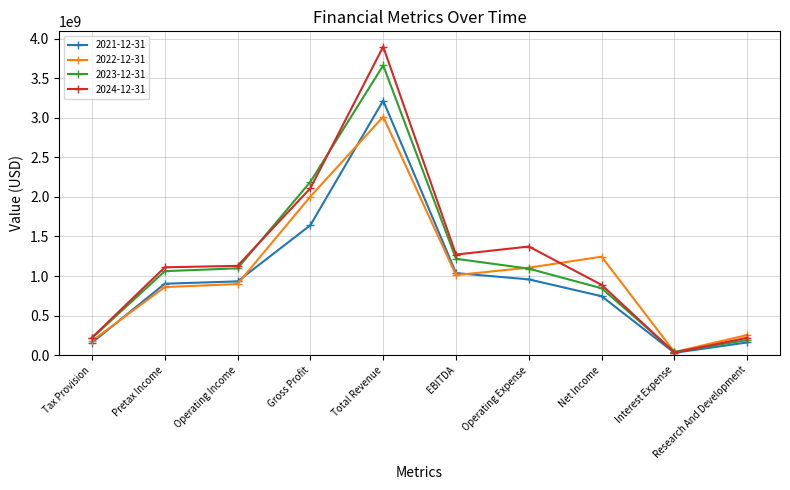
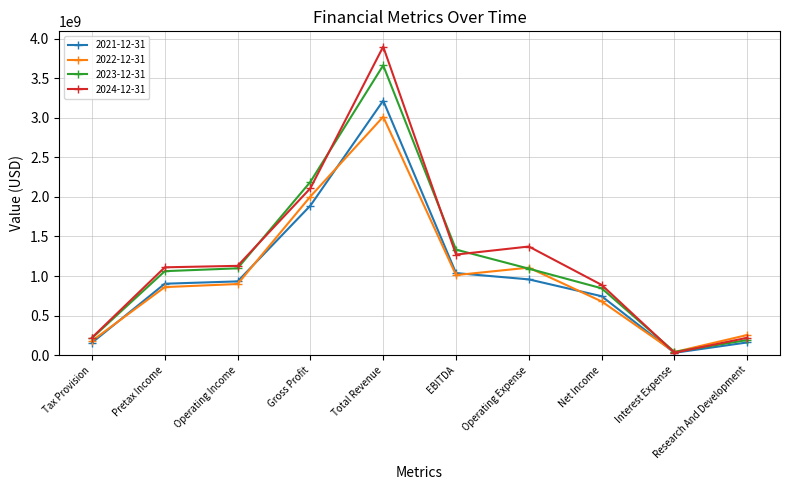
  {
    "2021-12-31": {
      "Pretax Income": 900000000,
      "Operating Income": 900000000,
-     "Gross Profit": 1600000000,
+     "Gross Profit": 1900000000,
      "Total Revenue": 3200000000,
      "Operating Expense": 1000000000,
      "Net Income": 700000000
    },
    "2022-12-31": {
      "Pretax Income": 900000000,
      "Operating Income": 900000000,
      "Gross Profit": 2000000000,
      "Total Revenue": 3000000000,
-     "Net Income": 1200000000,
+     "Net Income": 700000000,
      "Research And Development": 300000000
    },
    "2023-12-31": {
      "Pretax Income": 1100000000,
      "Gross Profit": 2200000000,
      "Total Revenue": 3700000000,
-     "EBITDA": 1200000000,
+     "EBITDA": 1300000000,
      "Net Income": 800000000
    },
    "2024-12-31": {
      "Pretax Income": 1100000000,
      "Gross Profit": 2100000000,
      "Total Revenue": 3900000000,
      "EBITDA": 1300000000,
      "Operating Expense": 1400000000,
      "Net Income": 900000000
    }
  }
